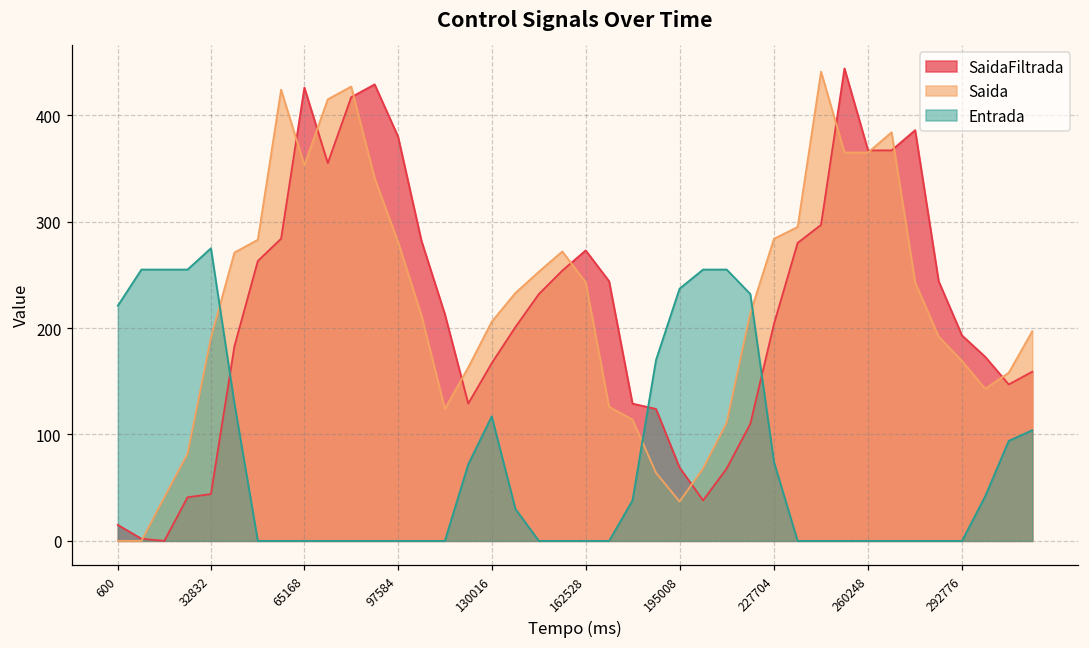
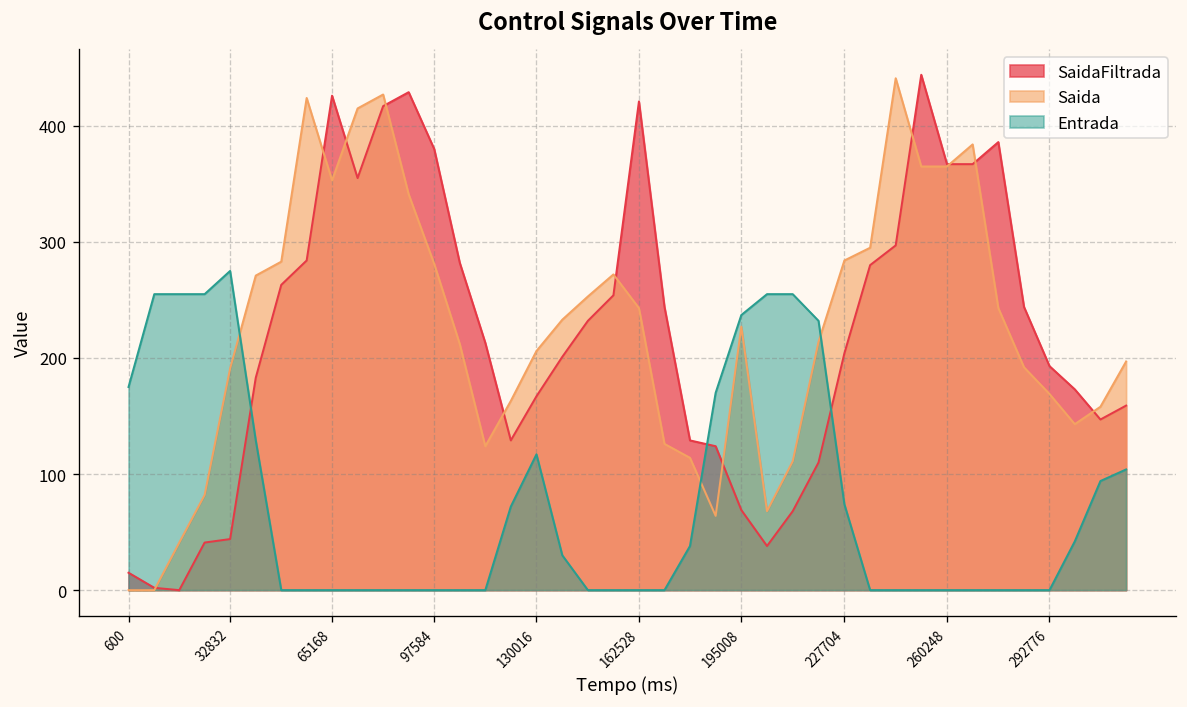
  {
    "SaidaFiltrada": {
      "600": 20,
      "32832": 40,
      "65168": 430,
      "97584": 380,
      "130016": 170,
-     "162528": 270,
+     "162528": 420,
      "195008": 70,
      "227704": 200,
      "292776": 190
    },
    "Saida": {
      "600": 0,
      "32832": 190,
      "65168": 350,
      "97584": 280,
      "130016": 210,
      "162528": 240,
-     "195008": 40,
+     "195008": 230,
      "227704": 280,
      "292776": 170
    },
    "Entrada": {
-     "600": 220,
+     "600": 180,
      "32832": 280,
      "65168": 0,
      "97584": 0,
      "130016": 120,
      "162528": 0,
      "195008": 240,
      "227704": 70,
      "260248": 0,
      "292776": 0
    }
  }
